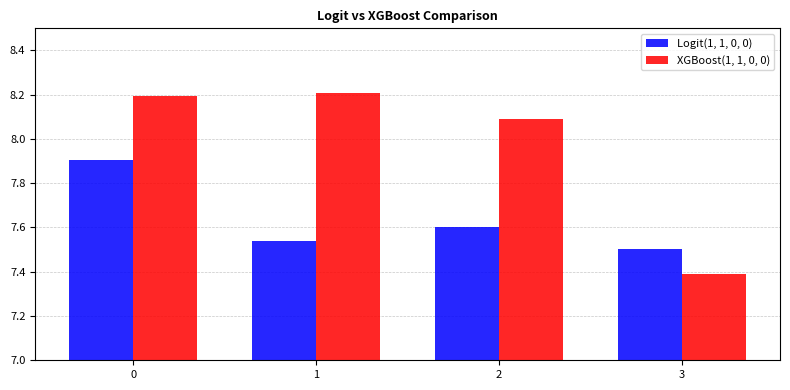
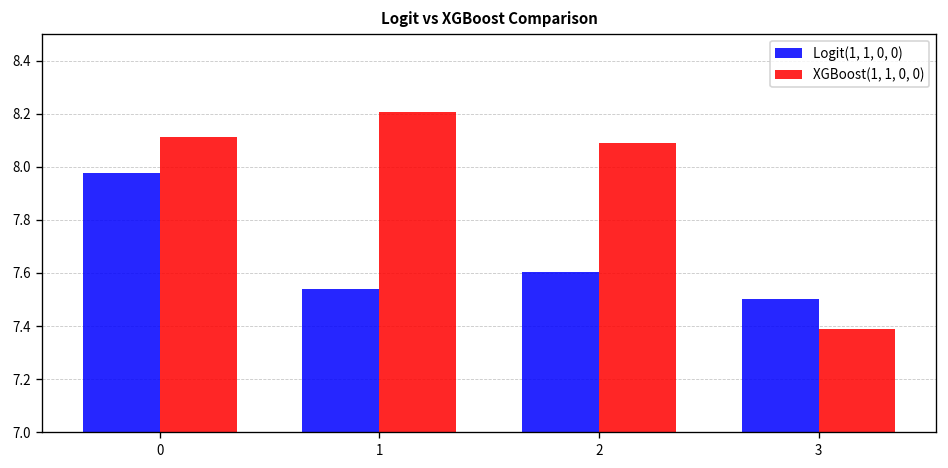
  {
    "Logit(1, 1, 0, 0)": {
-     "0": 7.90,
+     "0": 7.98,
      "1": 7.54,
      "2": 7.60,
      "3": 7.50
    },
    "XGBoost(1, 1, 0, 0)": {
-     "0": 8.19,
+     "0": 8.11,
      "1": 8.21,
      "2": 8.09,
      "3": 7.39
    }
  }
